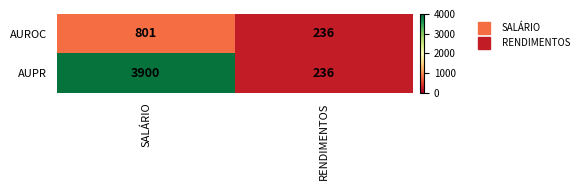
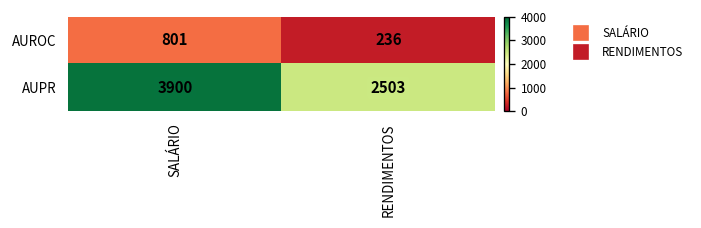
  {
    "AUPR": {
-     "RENDIMENTOS": 236
+     "RENDIMENTOS": 2503
    }
  }
